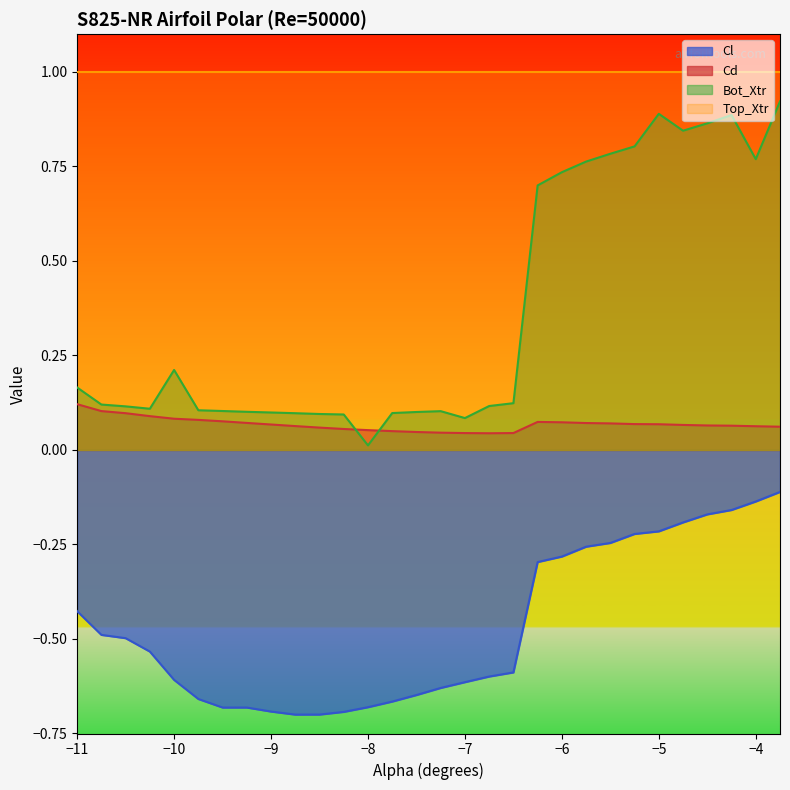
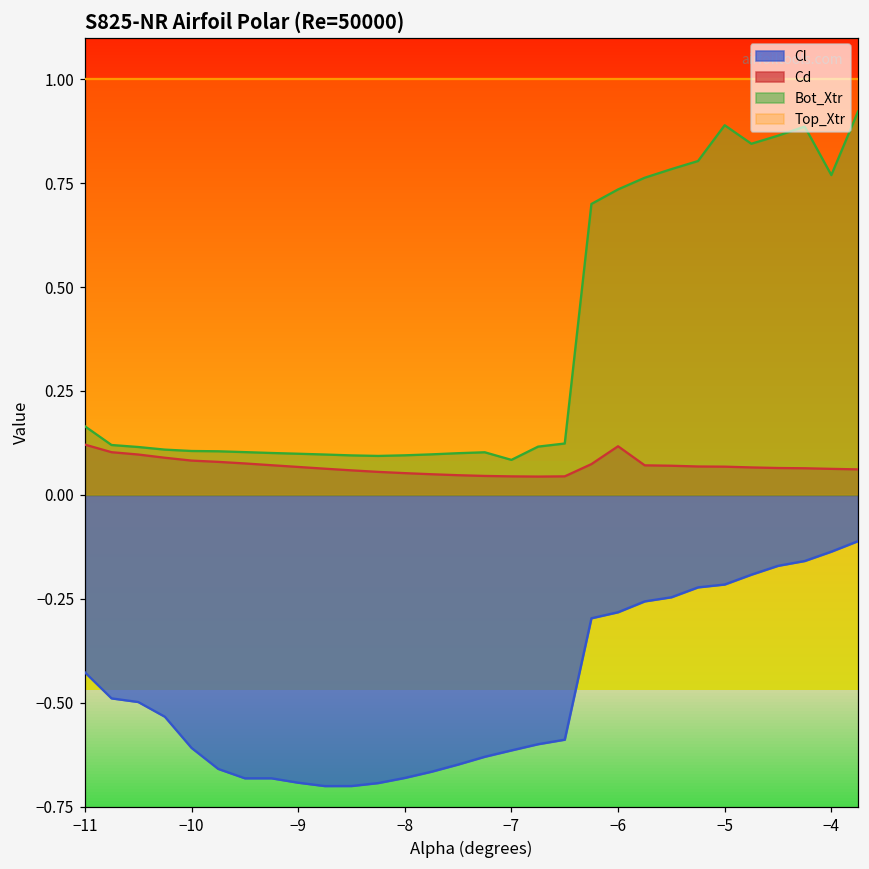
  {
    "Cd": {
      "−11": 0.12,
      "−10": 0.08,
      "−9": 0.07,
      "−8": 0.05,
      "−7": 0.04,
-     "−6": 0.07,
+     "−6": 0.12,
      "−5": 0.07,
      "−4": 0.06
    },
    "Bot_Xtr": {
      "−11": 0.17,
-     "−10": 0.21,
+     "−10": 0.11,
      "−9": 0.10,
-     "−8": 0.01,
+     "−8": 0.10,
      "−7": 0.08,
      "−6": 0.73,
      "−5": 0.89,
      "−4": 0.77
    },
    "Top_Xtr": {
      "−11": 1.00,
      "−10": 1.00,
      "−9": 1.00,
      "−8": 1.00,
      "−7": 1.00,
      "−6": 1.00,
      "−5": 1.00
    }
  }
